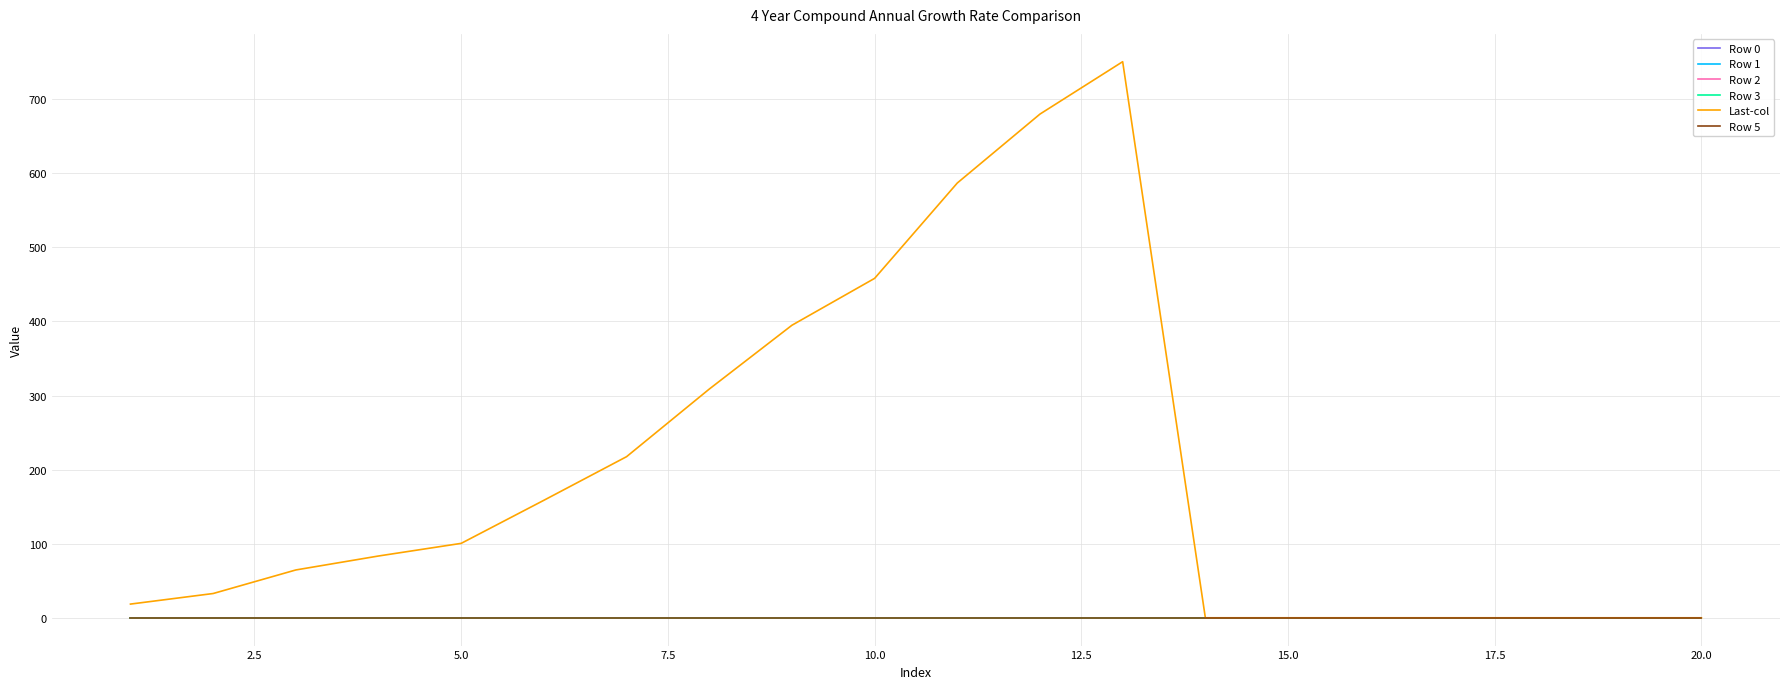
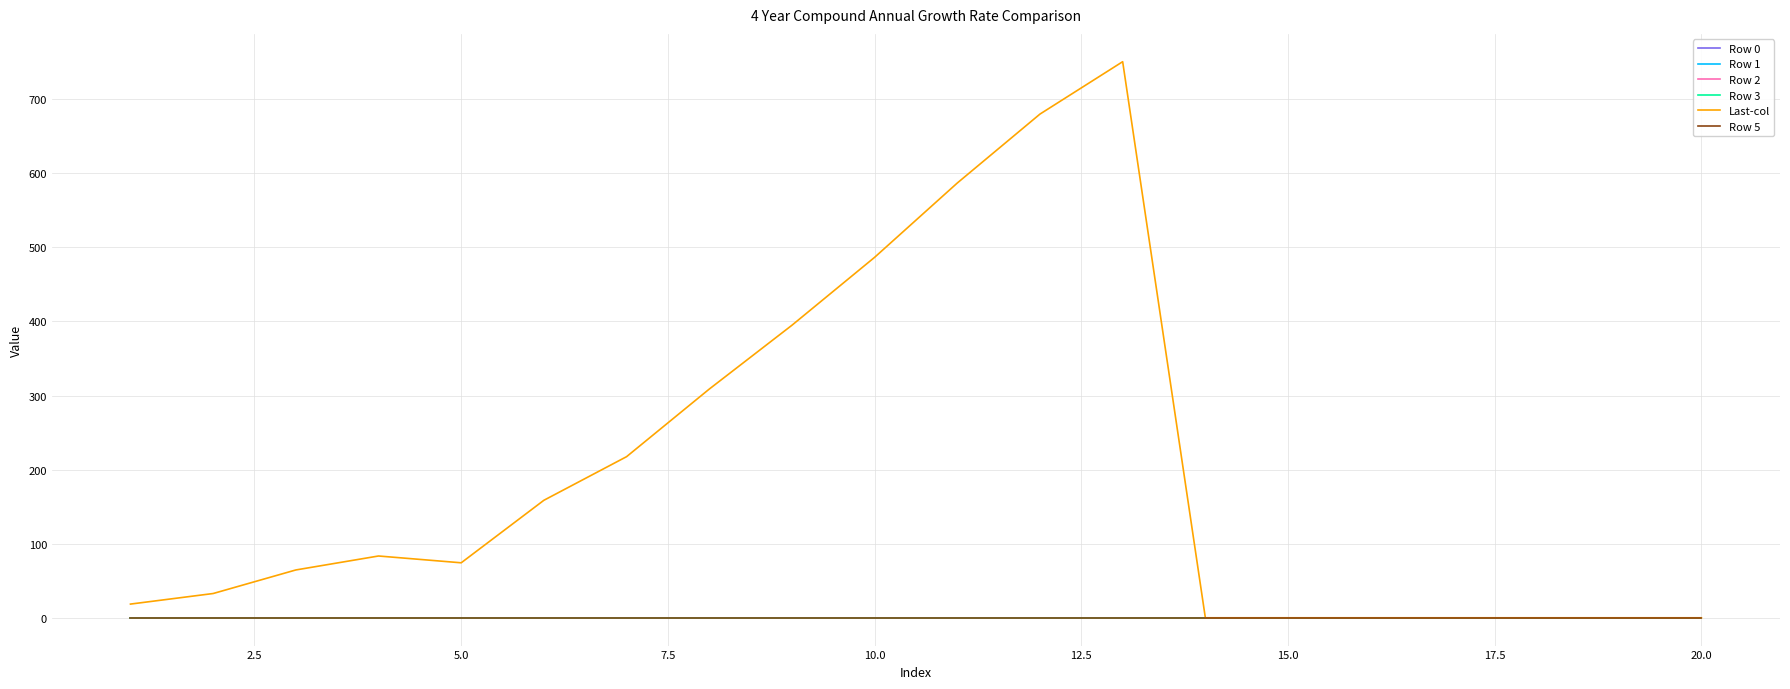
  {
    "Row 5": {
      "5.0": 0,
      "10.0": 0
    },
    "Last-col": {
-     "5.0": 100,
-     "10.0": 460
+     "5.0": 70,
+     "10.0": 490
    }
  }
